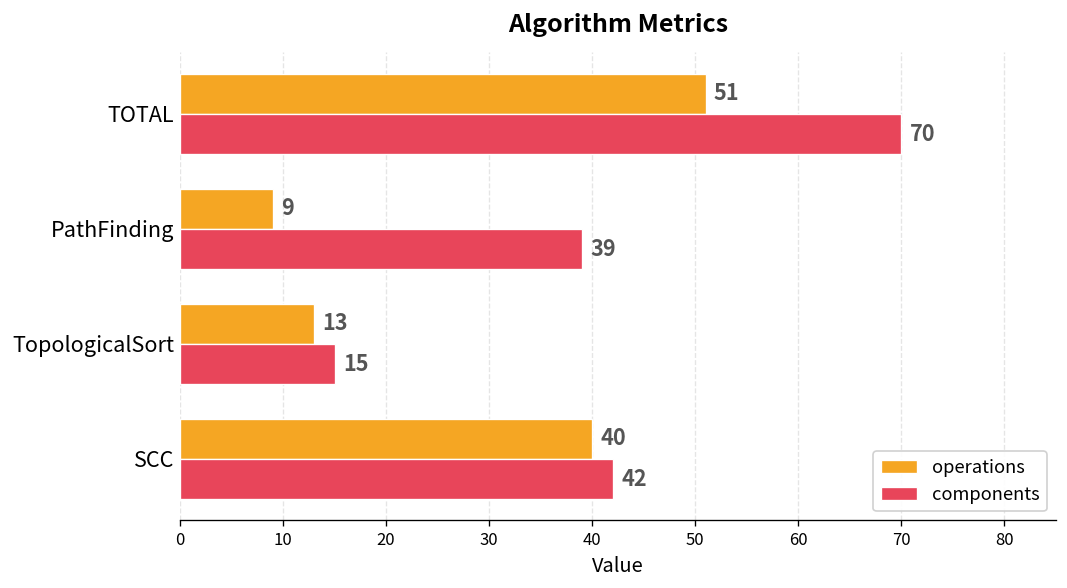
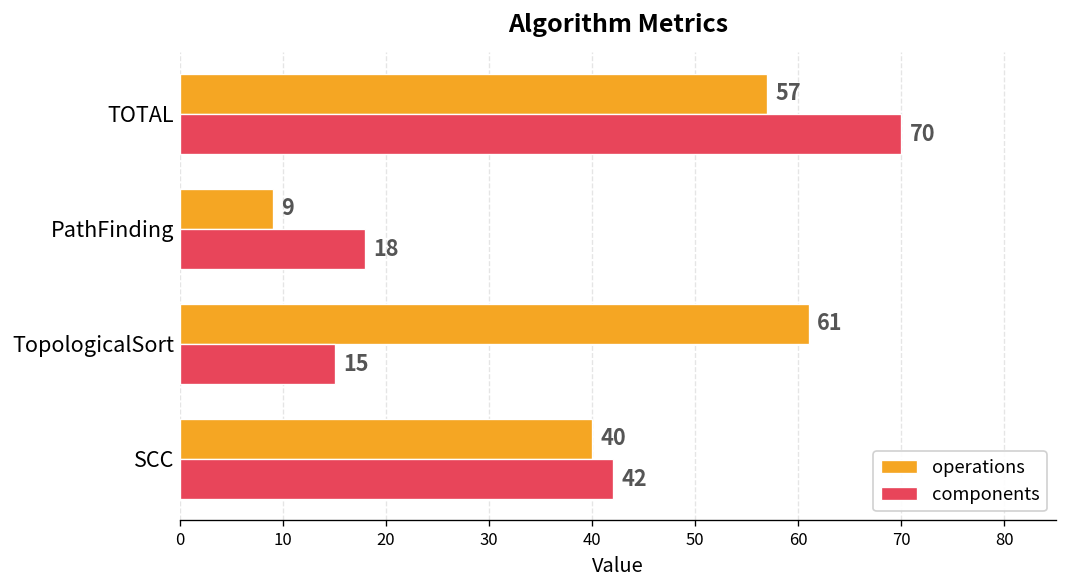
  {
    "operations": {
-     "TOTAL": 51,
+     "TOTAL": 57,
      "PathFinding": 9,
-     "TopologicalSort": 13,
+     "TopologicalSort": 61,
      "SCC": 40
    },
    "components": {
      "TOTAL": 70,
-     "PathFinding": 39,
+     "PathFinding": 18,
      "TopologicalSort": 15,
      "SCC": 42
    }
  }
